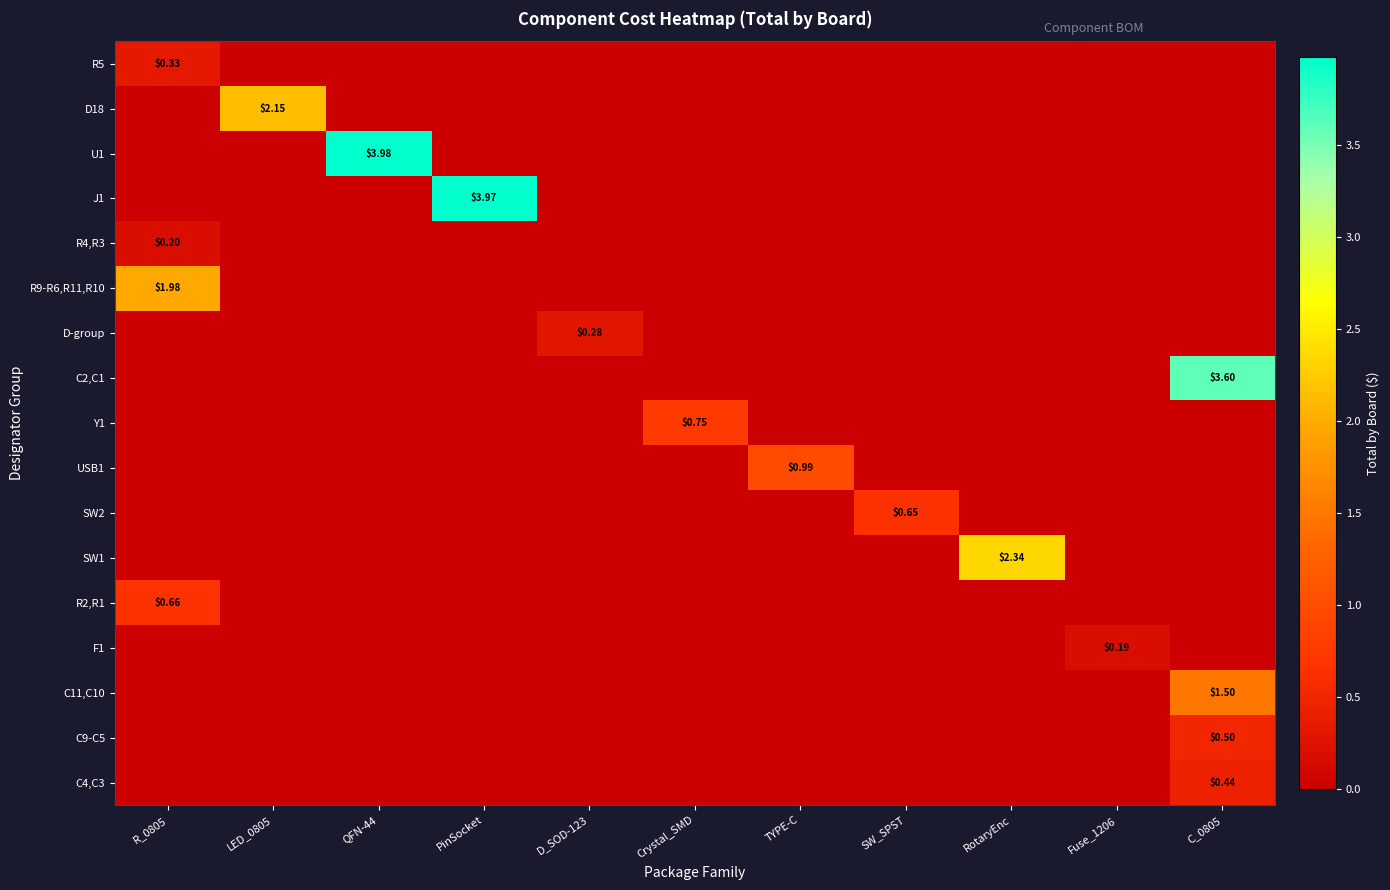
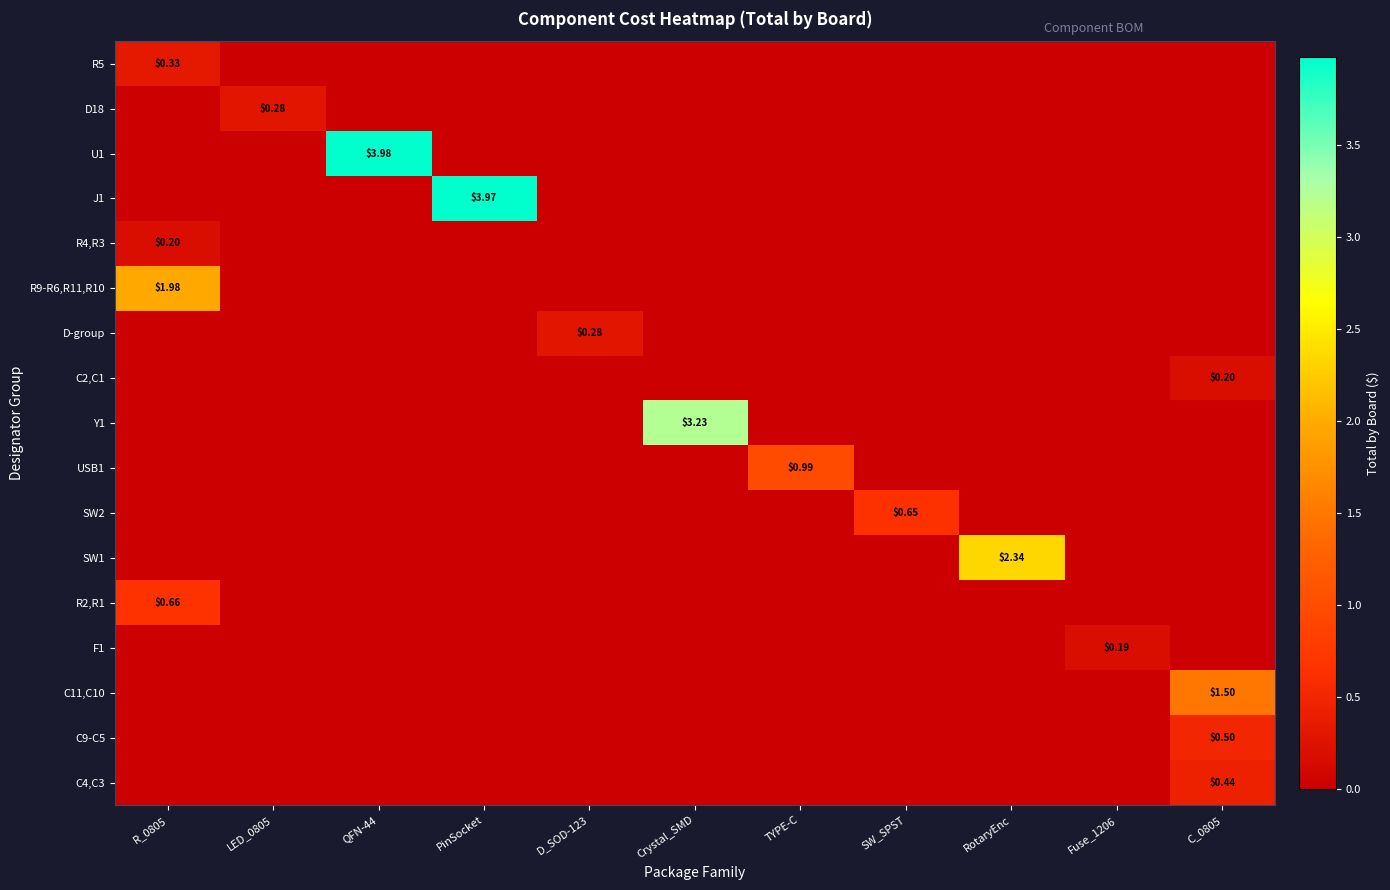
  {
    "R5": {
      "R_0805": "$0.33"
    },
    "D18": {
-     "LED_0805": "$2.15"
+     "LED_0805": "$0.28"
    },
    "U1": {
      "QFN-44": "$3.98"
    },
    "J1": {
      "PinSocket": "$3.97"
    },
    "R4,R3": {
      "R_0805": "$0.20"
    },
    "R9-R6,R11,R10": {
      "R_0805": "$1.98"
    },
    "D-group": {
      "D_SOD-123": "$0.28"
    },
    "C2,C1": {
-     "C_0805": "$3.60"
+     "C_0805": "$0.20"
    },
    "Y1": {
-     "Crystal_SMD": "$0.75"
+     "Crystal_SMD": "$3.23"
    },
    "USB1": {
      "TYPE-C": "$0.99"
    },
    "SW2": {
      "SW_SPST": "$0.65"
    },
    "SW1": {
      "RotaryEnc": "$2.34"
    },
    "R2,R1": {
      "R_0805": "$0.66"
    },
    "F1": {
      "Fuse_1206": "$0.19"
    },
    "C11,C10": {
      "C_0805": "$1.50"
    },
    "C9-C5": {
      "C_0805": "$0.50"
    },
    "C4,C3": {
      "C_0805": "$0.44"
    }
  }
